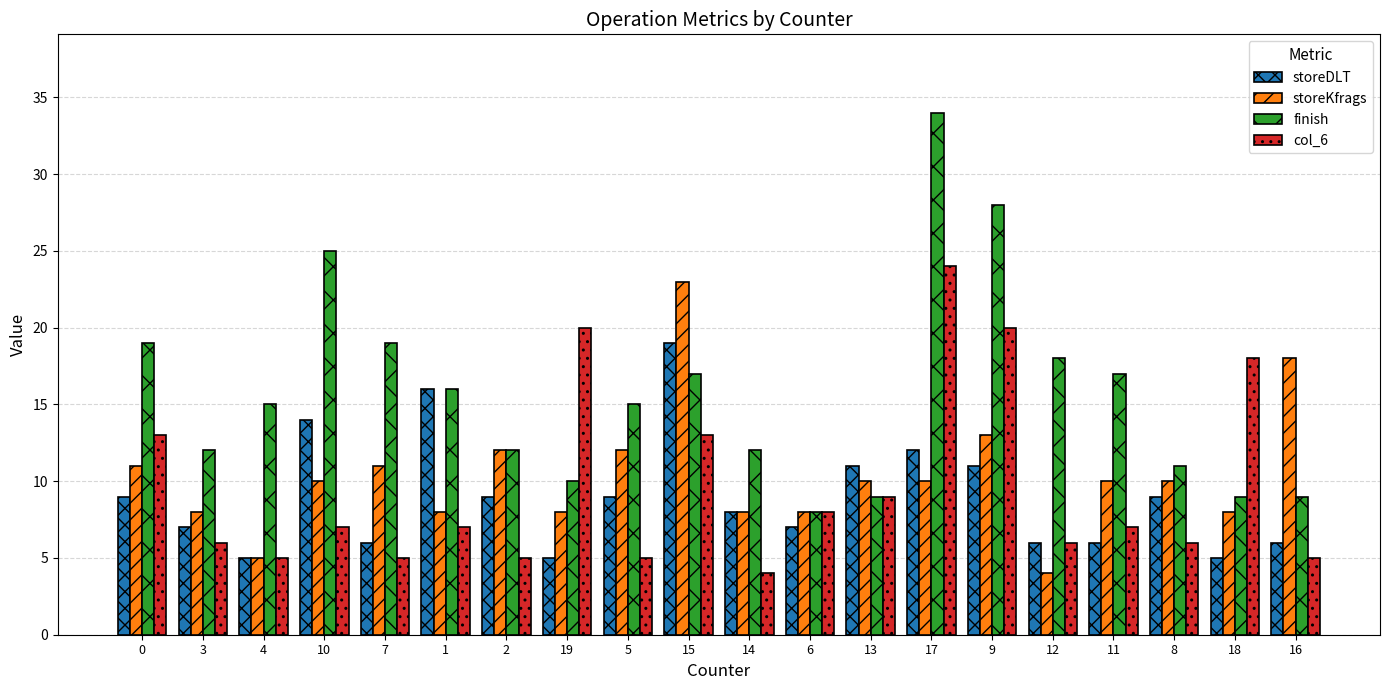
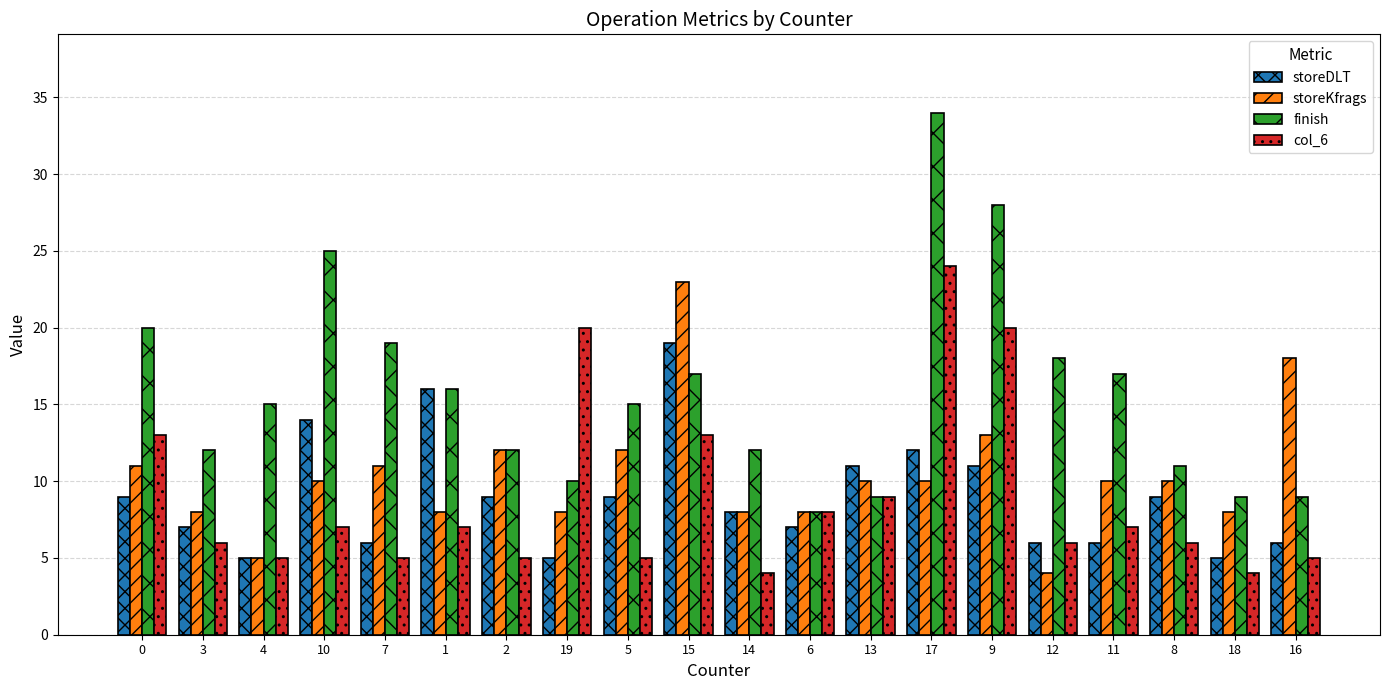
  {
    "storeDLT": {
      "0": 9,
      "3": 7,
      "4": 5,
      "10": 14,
      "7": 6,
      "1": 16,
      "2": 9,
      "19": 5,
      "5": 9,
      "15": 19,
      "14": 8,
      "6": 7,
      "13": 11,
      "17": 12,
      "9": 11,
      "12": 6,
      "11": 6,
      "8": 9,
      "18": 5,
      "16": 6
    },
    "storeKfrags": {
      "0": 11,
      "3": 8,
      "4": 5,
      "10": 10,
      "7": 11,
      "1": 8,
      "2": 12,
      "19": 8,
      "5": 12,
      "15": 23,
      "14": 8,
      "6": 8,
      "13": 10,
      "17": 10,
      "9": 13,
      "12": 4,
      "11": 10,
      "8": 10,
      "18": 8,
      "16": 18
    },
    "finish": {
-     "0": 19,
+     "0": 20,
      "3": 12,
      "4": 15,
      "10": 25,
      "7": 19,
      "1": 16,
      "2": 12,
      "19": 10,
      "5": 15,
      "15": 17,
      "14": 12,
      "6": 8,
      "13": 9,
      "17": 34,
      "9": 28,
      "12": 18,
      "11": 17,
      "8": 11,
      "18": 9,
      "16": 9
    },
    "col_6": {
      "0": 13,
      "3": 6,
      "4": 5,
      "10": 7,
      "7": 5,
      "1": 7,
      "2": 5,
      "19": 20,
      "5": 5,
      "15": 13,
      "14": 4,
      "6": 8,
      "13": 9,
      "17": 24,
      "9": 20,
      "12": 6,
      "11": 7,
      "8": 6,
-     "18": 18,
+     "18": 4,
      "16": 5
    }
  }
